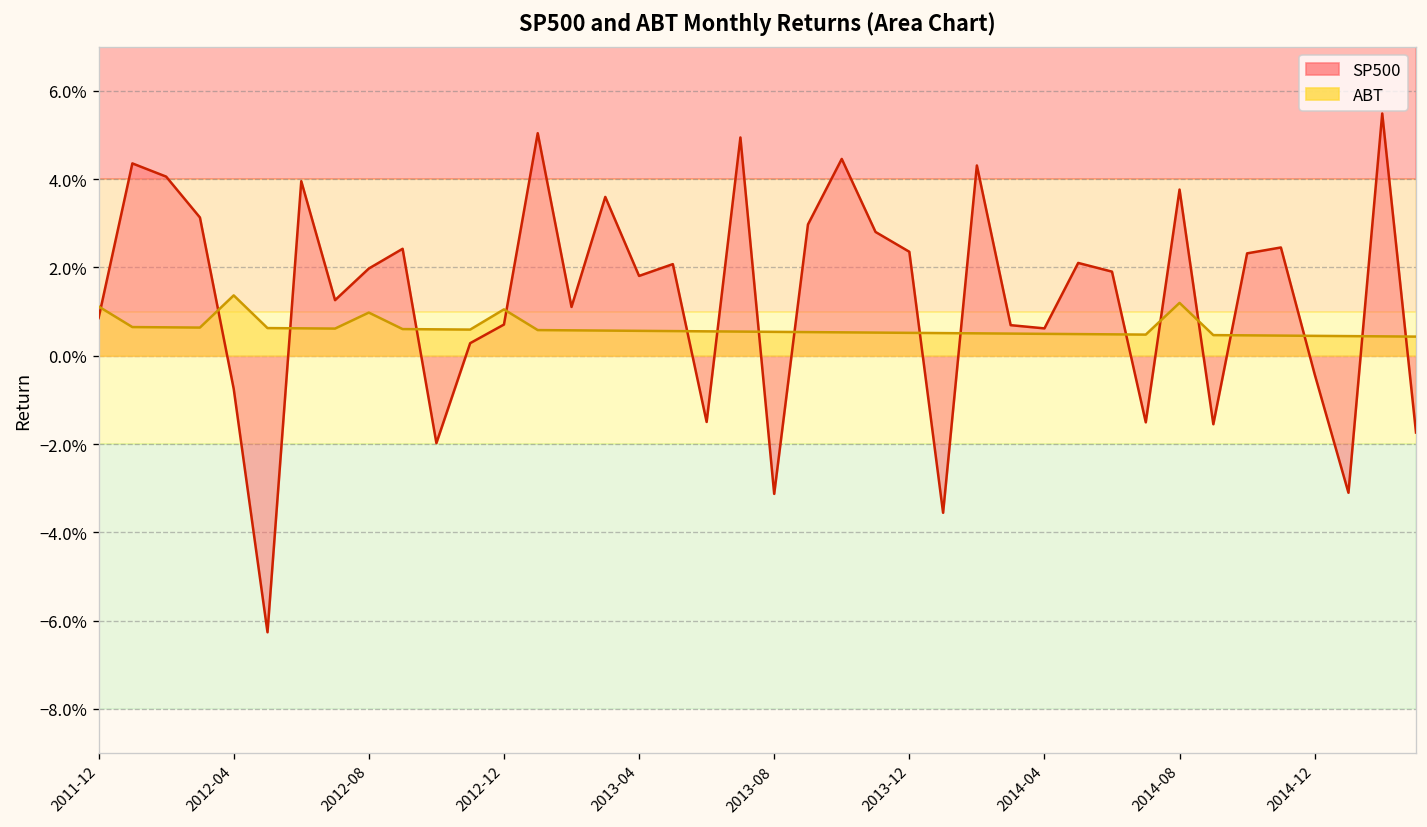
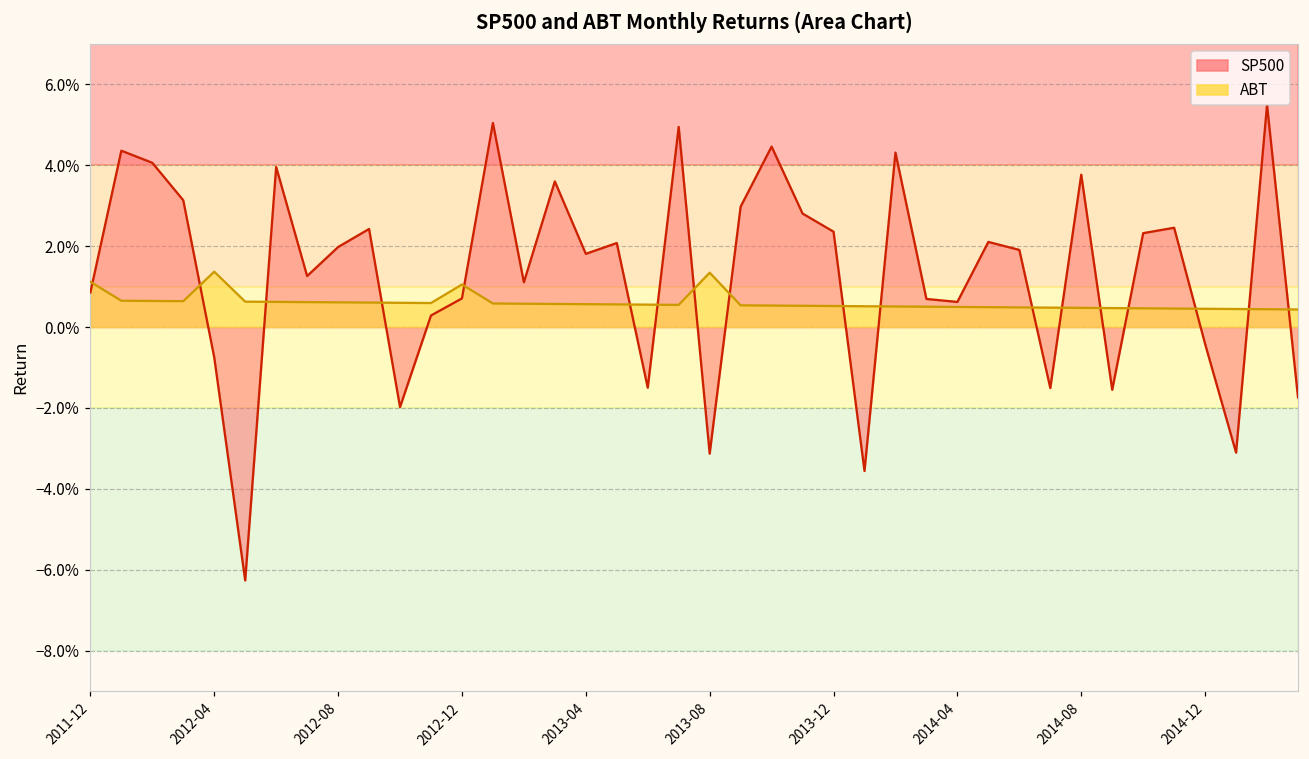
  {
    "ABT": {
      "2011-12": "1.1%",
      "2012-04": "1.4%",
-     "2012-08": "1.0%",
+     "2012-08": "0.6%",
      "2012-12": "1.1%",
      "2013-04": "0.6%",
-     "2013-08": "0.5%",
+     "2013-08": "1.3%",
      "2013-12": "0.5%",
      "2014-04": "0.5%",
-     "2014-08": "1.2%",
+     "2014-08": "0.5%",
      "2014-12": "0.5%"
    }
  }
